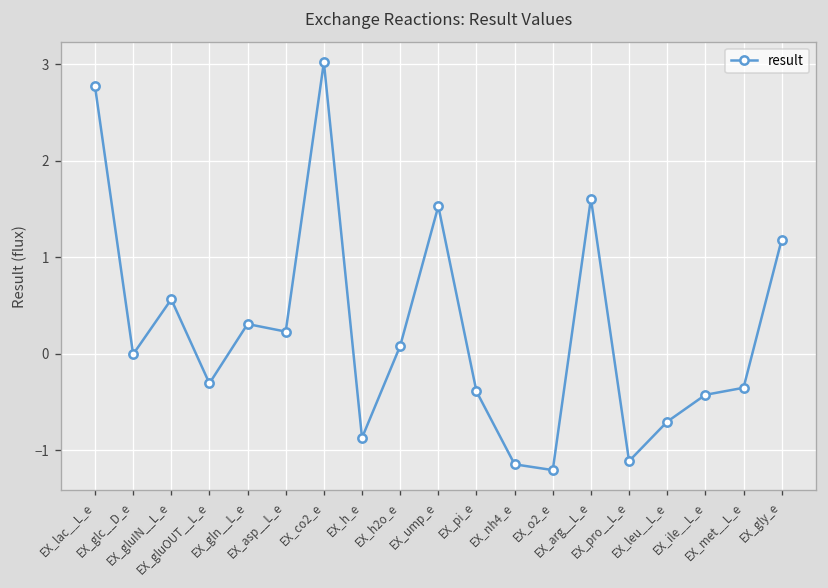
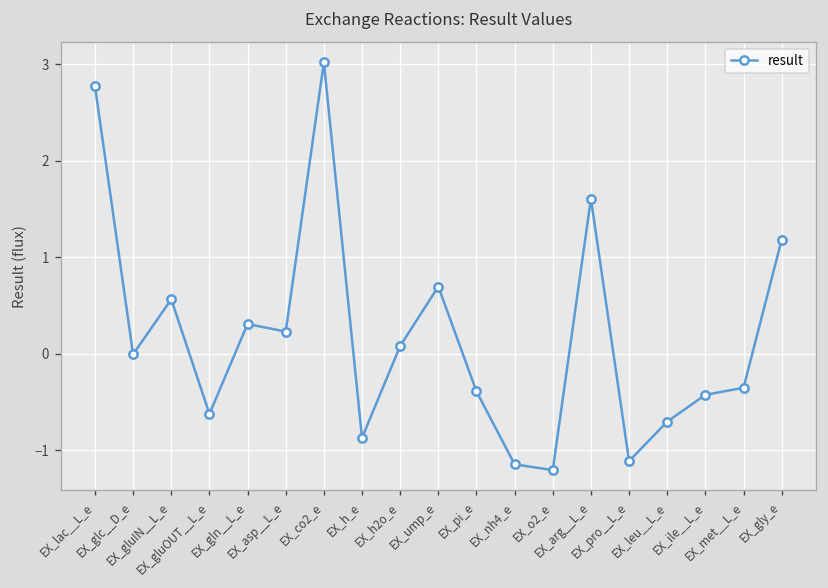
  {
    "EX_lac__L_e": 2.8,
    "EX_glc__D_e": 0.0,
    "EX_gluIN__L_e": 0.6,
-   "EX_gluOUT__L_e": -0.3,
+   "EX_gluOUT__L_e": -0.6,
    "EX_gln__L_e": 0.3,
    "EX_asp__L_e": 0.2,
    "EX_co2_e": 3.0,
    "EX_h_e": -0.9,
    "EX_h2o_e": 0.1,
-   "EX_ump_e": 1.5,
+   "EX_ump_e": 0.7,
    "EX_pi_e": -0.4,
    "EX_nh4_e": -1.1,
    "EX_o2_e": -1.2,
    "EX_arg__L_e": 1.6,
    "EX_pro__L_e": -1.1,
    "EX_leu__L_e": -0.7,
    "EX_ile__L_e": -0.4,
    "EX_met__L_e": -0.4,
    "EX_gly_e": 1.2
  }
